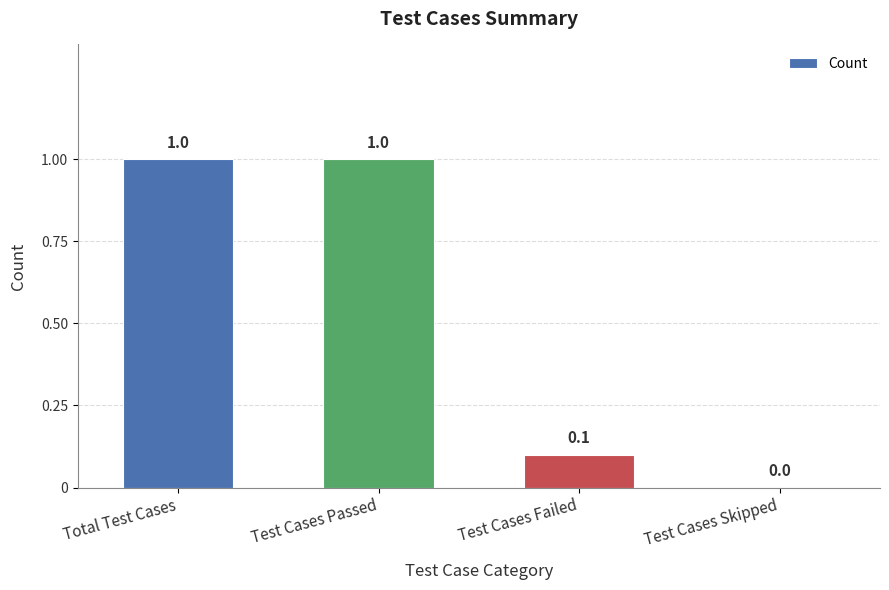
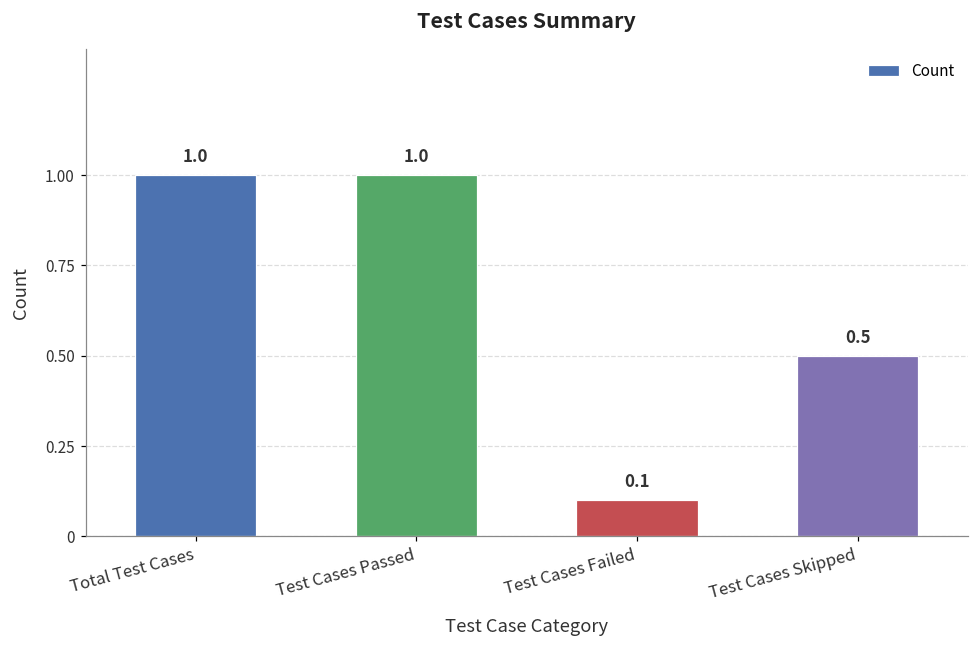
  {
    "Total Test Cases": 1.0,
    "Test Cases Passed": 1.0,
    "Test Cases Failed": 0.1,
-   "Test Cases Skipped": 0.0
+   "Test Cases Skipped": 0.5
  }
